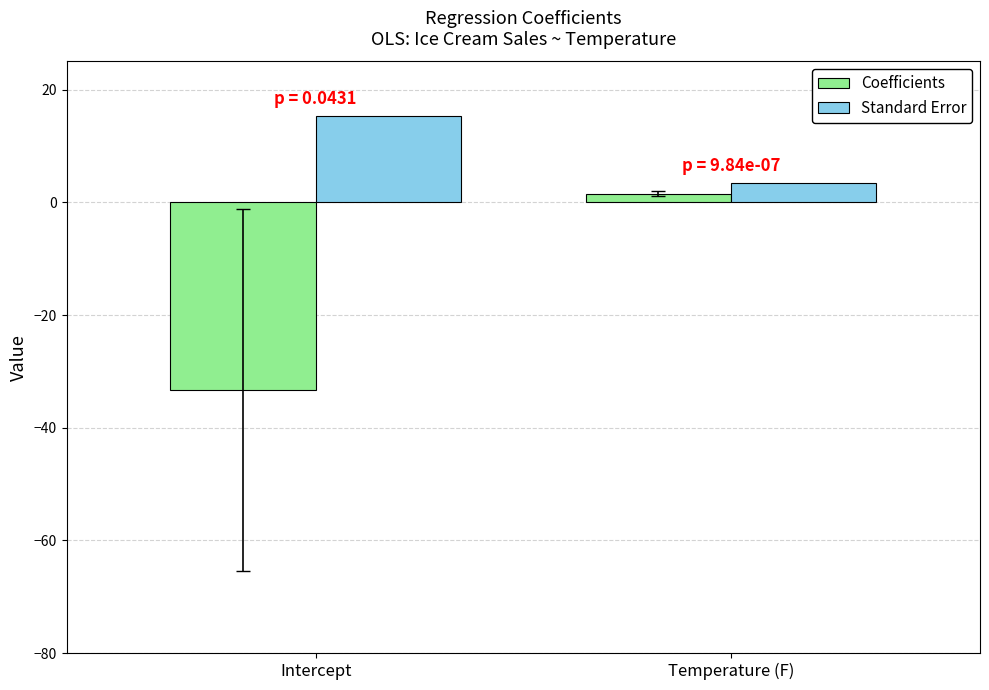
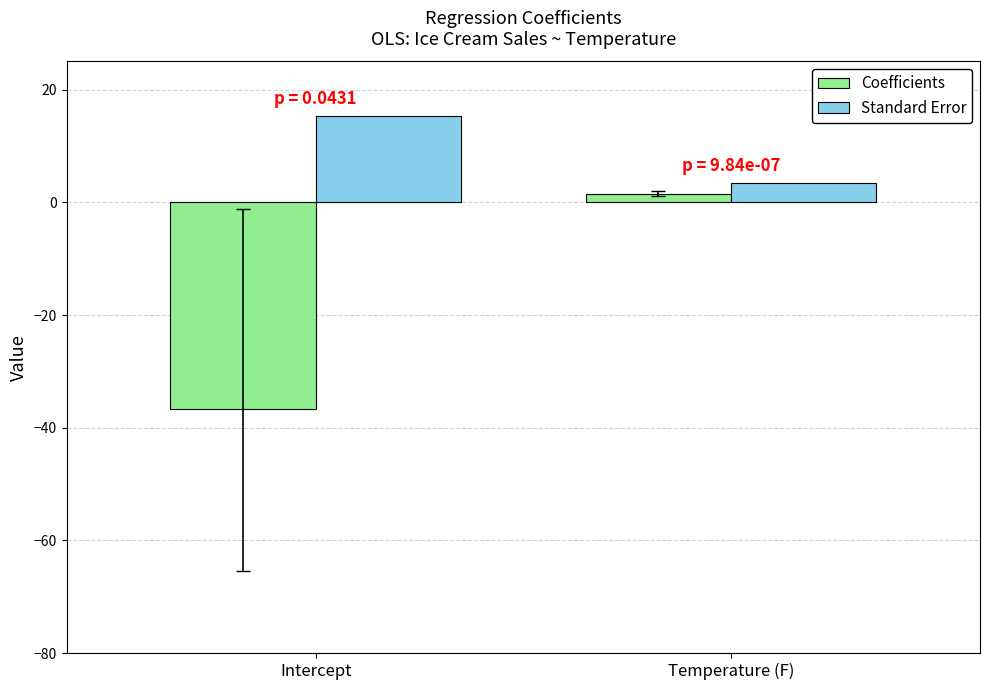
  {
    "Coefficients": {
-     "Intercept": -33,
+     "Intercept": -37,
      "Temperature (F)": 2
    },
    "Standard Error": {
      "Intercept": 15
    }
  }
